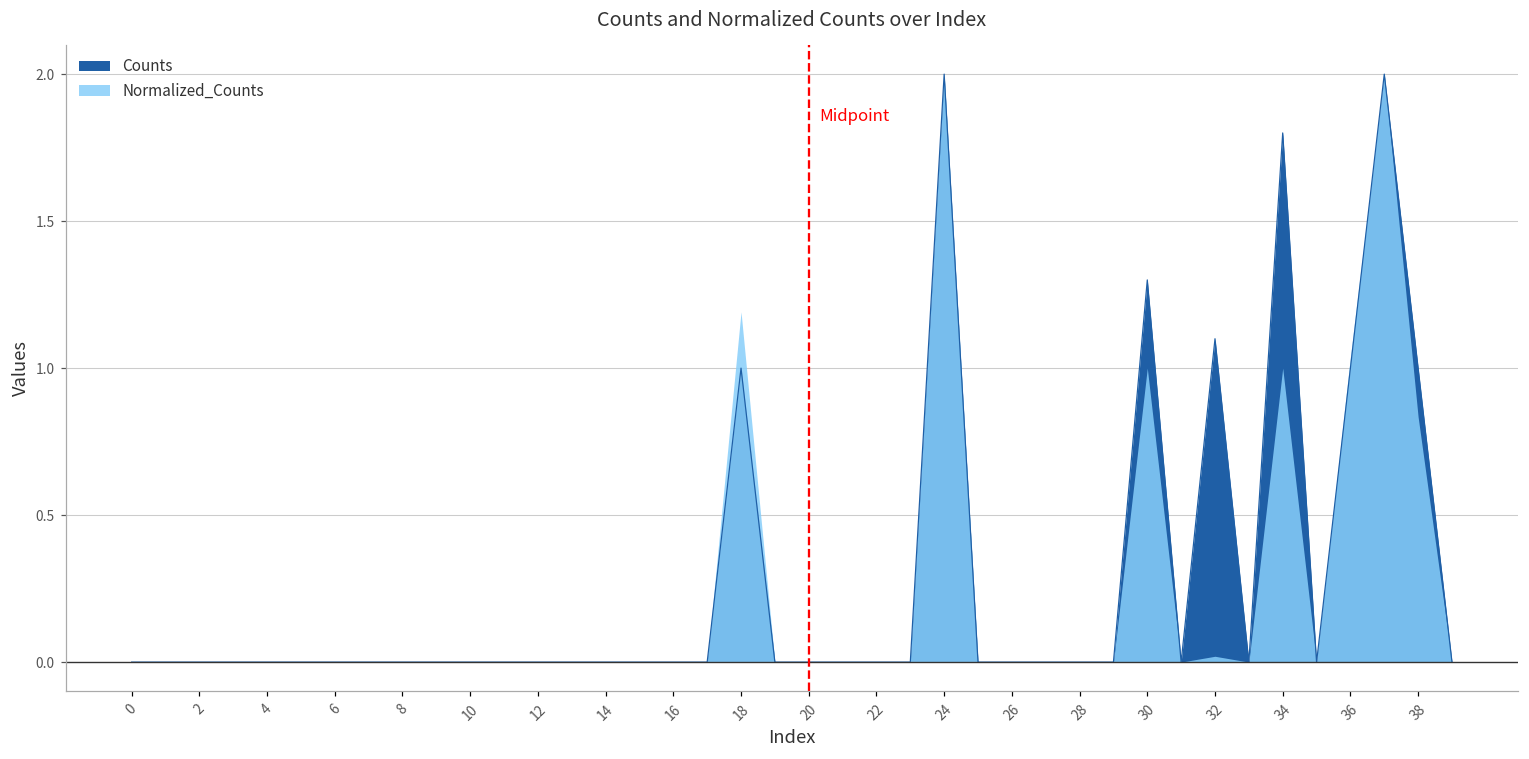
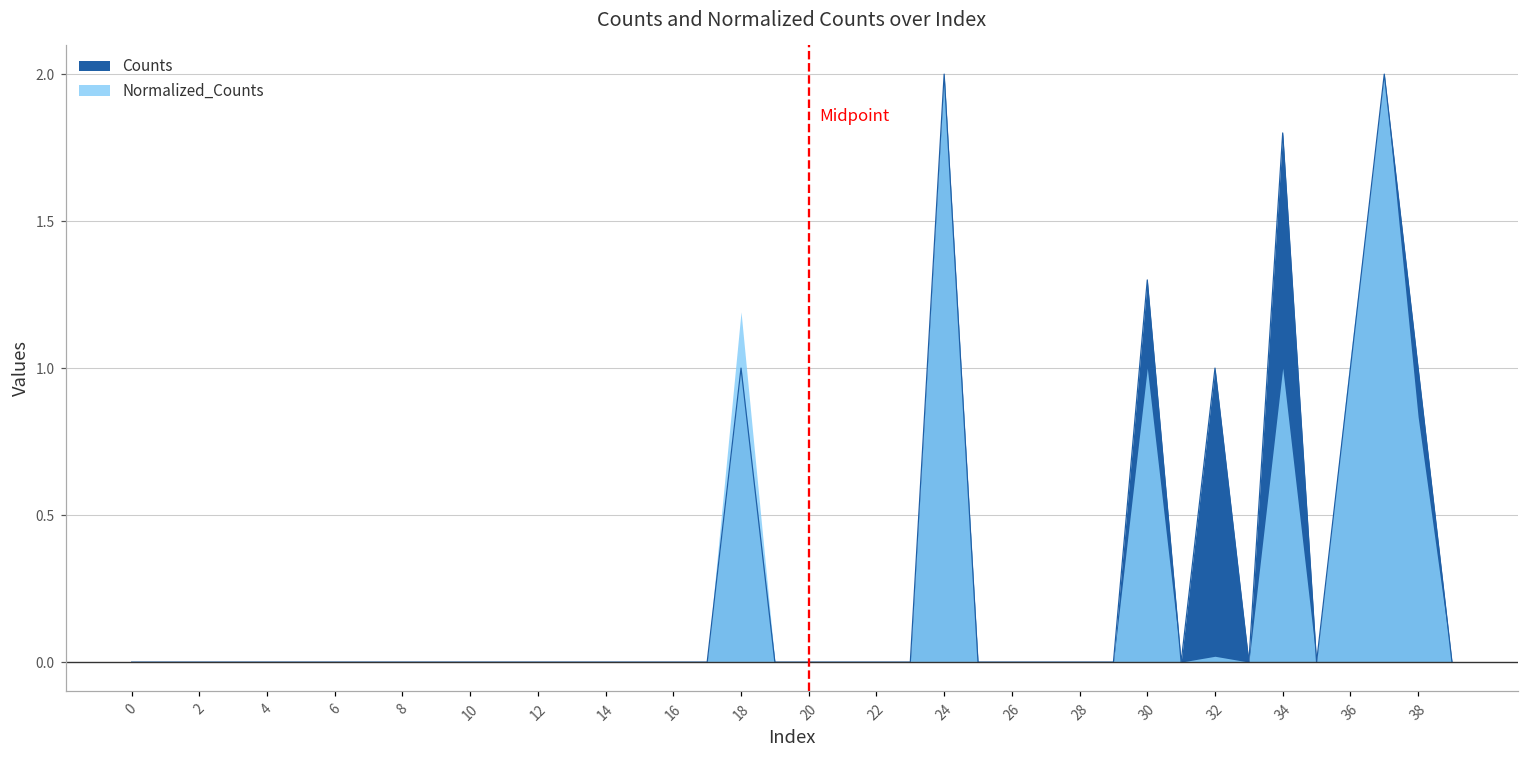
  {
    "Counts": {
      "18": 1.0,
      "30": 1.3,
-     "32": 1.1,
+     "32": 1.0,
      "34": 1.8,
      "36": 1.0,
      "38": 1.0
    },
    "Normalized_Counts": {
      "18": 1.2,
      "30": 1.0,
      "32": 0.02,
      "34": 1.0,
      "36": 1.04,
      "38": 0.83
    }
  }
